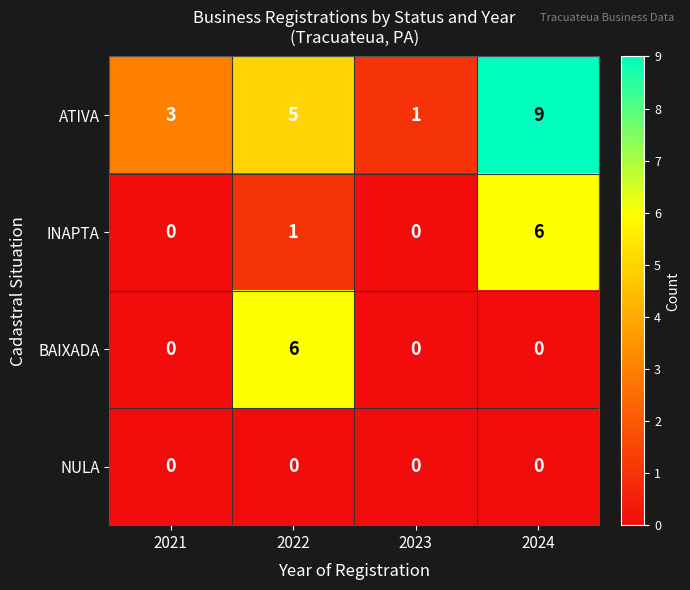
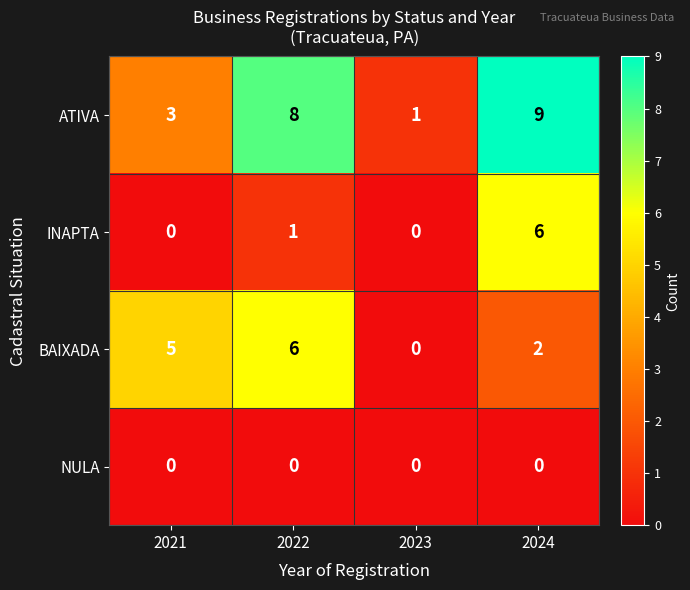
  {
    "ATIVA": {
      "2021": 3,
-     "2022": 5,
+     "2022": 8,
      "2023": 1,
      "2024": 9
    },
    "INAPTA": {
      "2021": 0,
      "2022": 1,
      "2023": 0,
      "2024": 6
    },
    "BAIXADA": {
-     "2021": 0,
+     "2021": 5,
      "2022": 6,
      "2023": 0,
-     "2024": 0
+     "2024": 2
    },
    "NULA": {
      "2021": 0,
      "2022": 0,
      "2023": 0,
      "2024": 0
    }
  }
